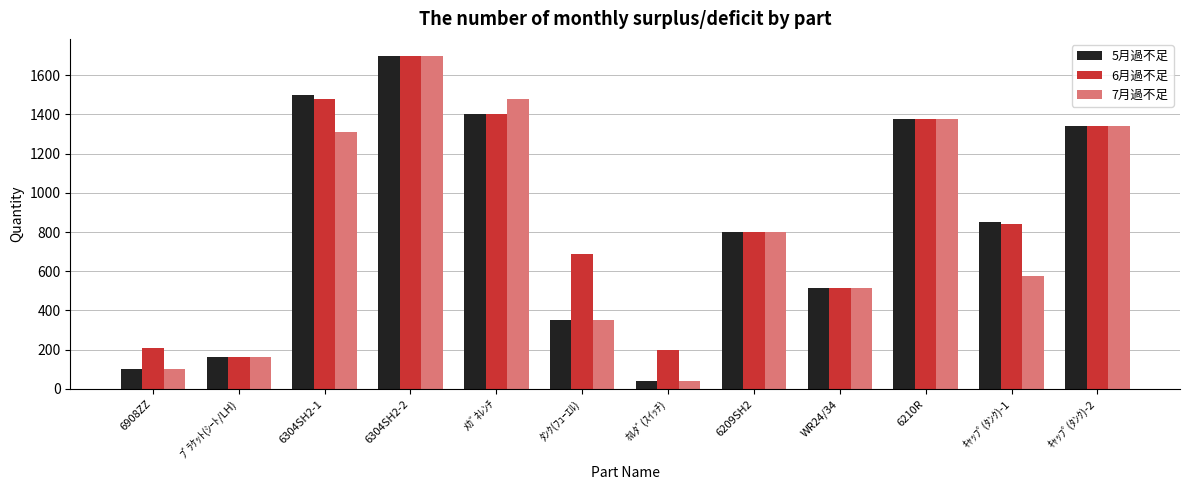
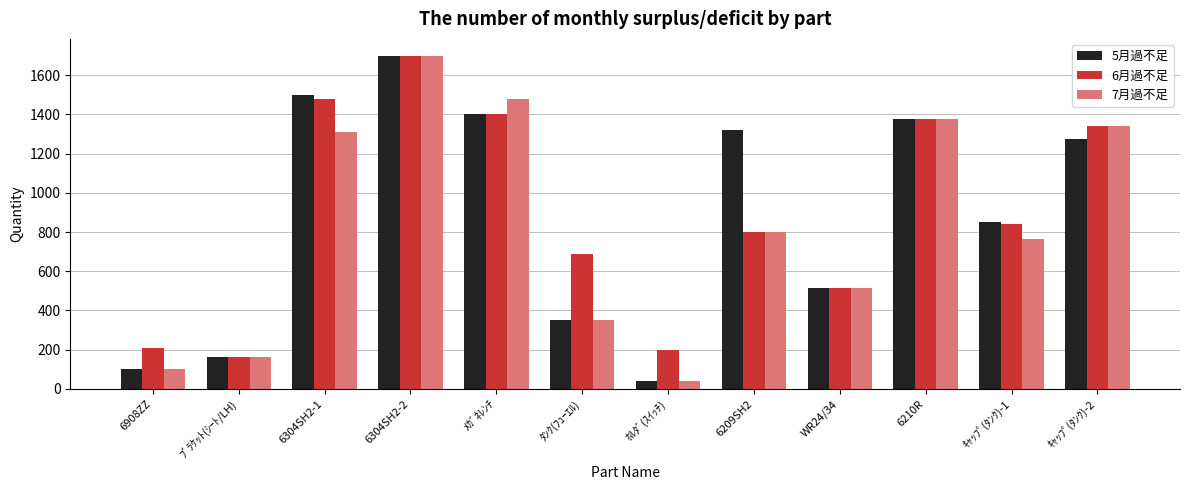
  {
    "5月過不足": {
      "6908ZZ": 100,
      "ﾌﾞﾗｹｯﾄ(ｼｰﾄ/LH)": 160,
      "6304SH2-1": 1500,
      "6304SH2-2": 1700,
      "ﾒｶﾞﾈﾚﾝﾁ": 1400,
      "ﾀﾝｸ(ﾌｭｰｴﾙ)": 350,
      "ﾎﾙﾀﾞ(ｽｲｯﾁ)": 40,
-     "6209SH2": 800,
+     "6209SH2": 1320,
      "WR24/34": 520,
      "6210R": 1380,
      "ｷｬｯﾌﾟ(ﾀﾝｸ)-1": 850,
-     "ｷｬｯﾌﾟ(ﾀﾝｸ)-2": 1340
+     "ｷｬｯﾌﾟ(ﾀﾝｸ)-2": 1280
    },
    "6月過不足": {
      "6908ZZ": 210,
      "ﾌﾞﾗｹｯﾄ(ｼｰﾄ/LH)": 160,
      "6304SH2-1": 1480,
      "6304SH2-2": 1700,
      "ﾒｶﾞﾈﾚﾝﾁ": 1400,
      "ﾀﾝｸ(ﾌｭｰｴﾙ)": 690,
      "ﾎﾙﾀﾞ(ｽｲｯﾁ)": 200,
      "6209SH2": 800,
      "WR24/34": 520,
      "6210R": 1380,
      "ｷｬｯﾌﾟ(ﾀﾝｸ)-1": 840,
      "ｷｬｯﾌﾟ(ﾀﾝｸ)-2": 1340
    },
    "7月過不足": {
      "6908ZZ": 100,
      "ﾌﾞﾗｹｯﾄ(ｼｰﾄ/LH)": 160,
      "6304SH2-1": 1310,
      "6304SH2-2": 1700,
      "ﾒｶﾞﾈﾚﾝﾁ": 1480,
      "ﾀﾝｸ(ﾌｭｰｴﾙ)": 350,
      "ﾎﾙﾀﾞ(ｽｲｯﾁ)": 40,
      "6209SH2": 800,
      "WR24/34": 520,
      "6210R": 1380,
-     "ｷｬｯﾌﾟ(ﾀﾝｸ)-1": 580,
+     "ｷｬｯﾌﾟ(ﾀﾝｸ)-1": 760,
      "ｷｬｯﾌﾟ(ﾀﾝｸ)-2": 1340
    }
  }
